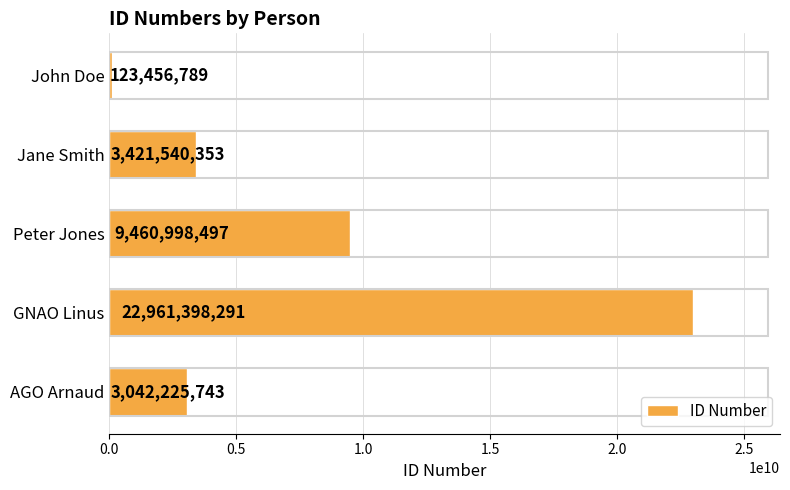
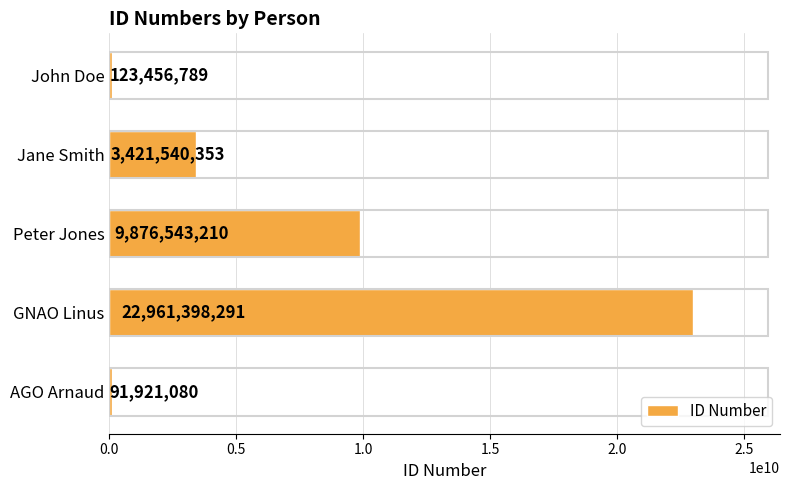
  {
    "John Doe": "123,456,789",
    "Jane Smith": "3,421,540,353",
-   "Peter Jones": "9,460,998,497",
+   "Peter Jones": "9,876,543,210",
    "GNAO Linus": "22,961,398,291",
-   "AGO Arnaud": "3,042,225,743"
+   "AGO Arnaud": "91,921,080"
  }
